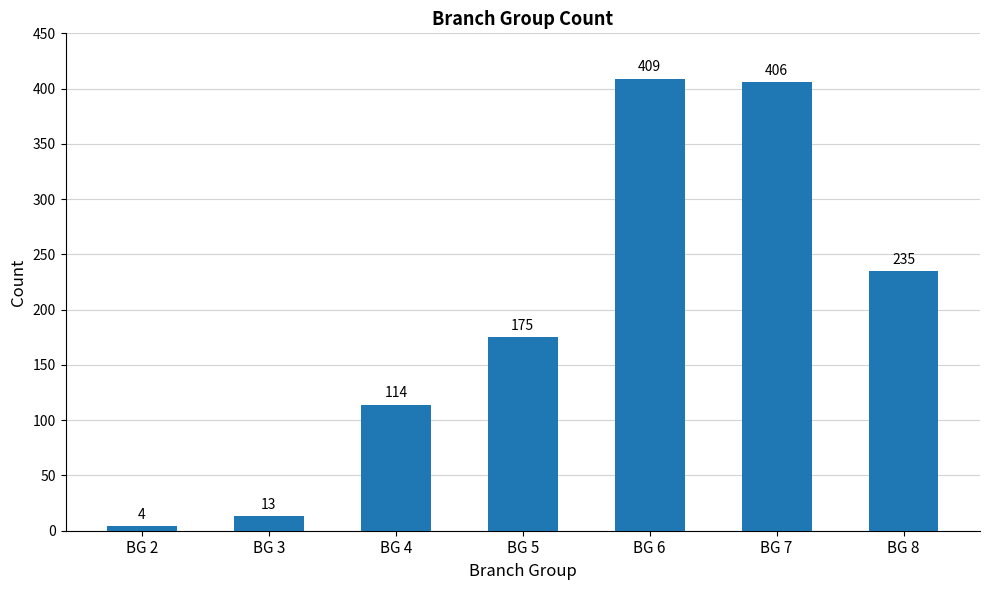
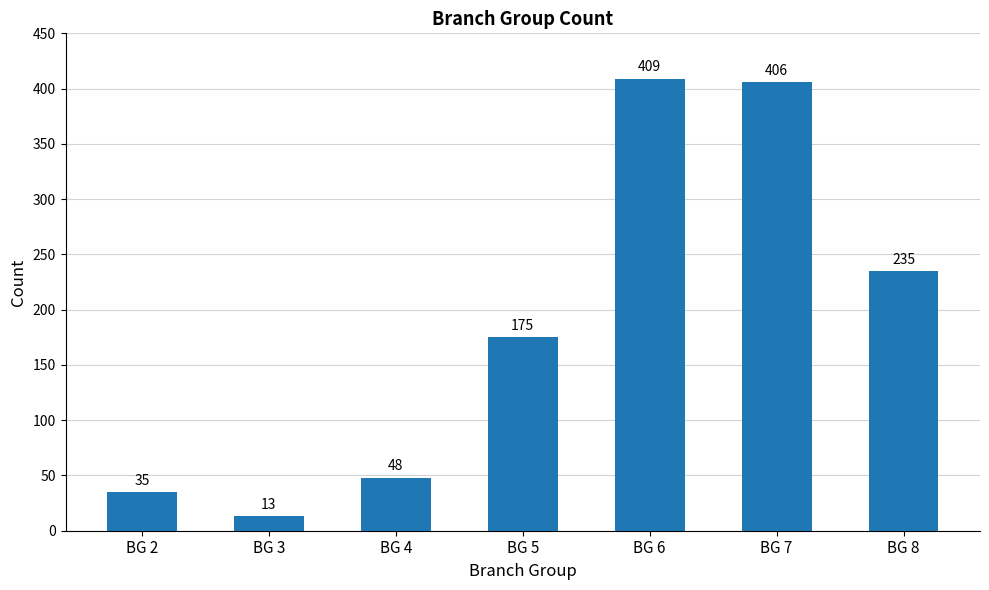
  {
-   "BG 2": 4,
+   "BG 2": 35,
    "BG 3": 13,
-   "BG 4": 114,
+   "BG 4": 48,
    "BG 5": 175,
    "BG 6": 409,
    "BG 7": 406,
    "BG 8": 235
  }
